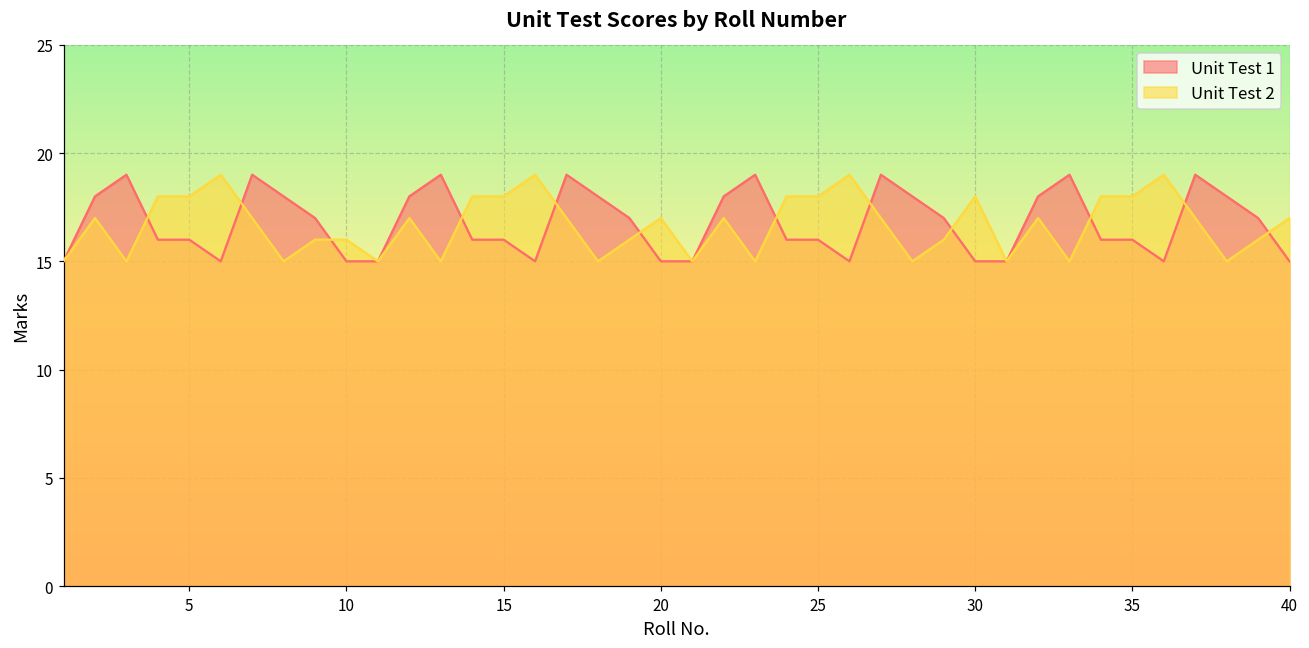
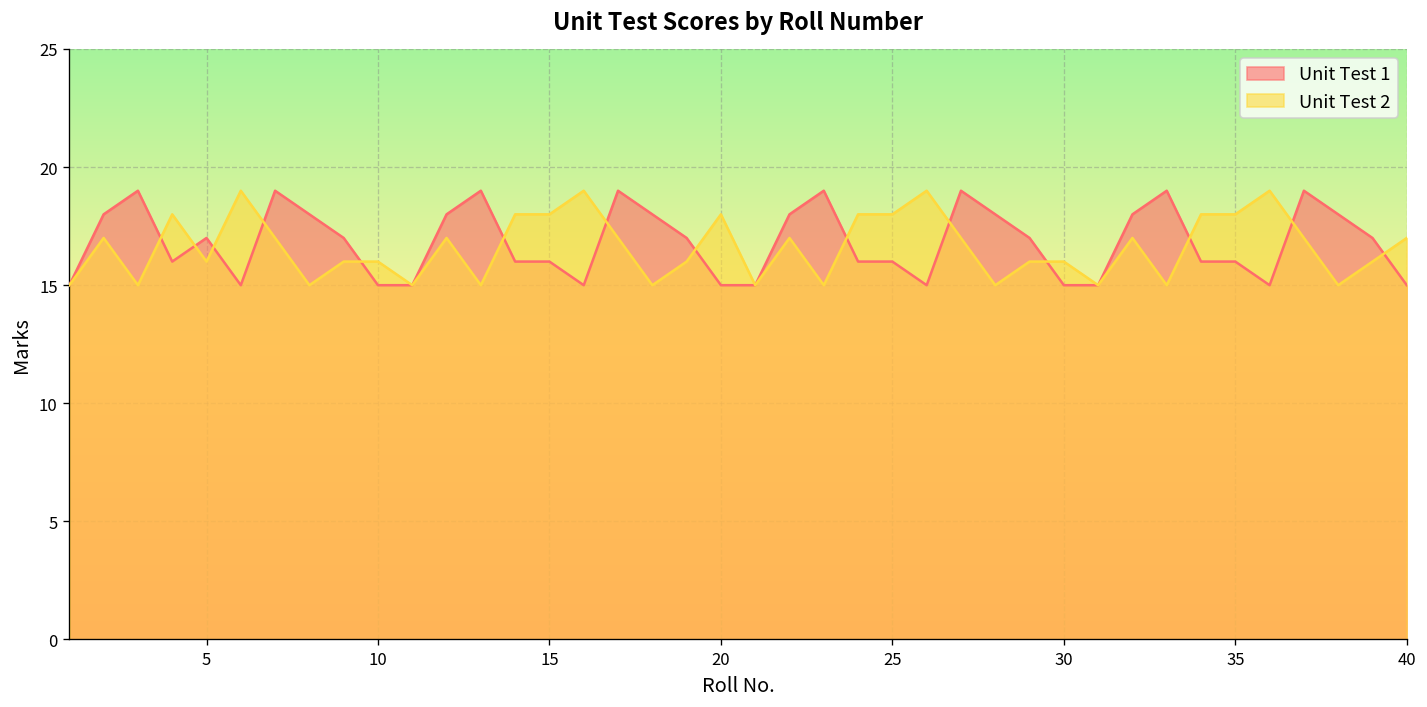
  {
    "Unit Test 1": {
-     "5": 16,
+     "5": 17,
      "10": 15,
      "15": 16,
      "20": 15,
      "25": 16,
      "30": 15,
      "35": 16,
      "40": 15
    },
    "Unit Test 2": {
-     "5": 18,
+     "5": 16,
      "10": 16,
      "15": 18,
-     "20": 17,
+     "20": 18,
      "25": 18,
-     "30": 18,
+     "30": 16,
      "35": 18,
      "40": 17
    }
  }
